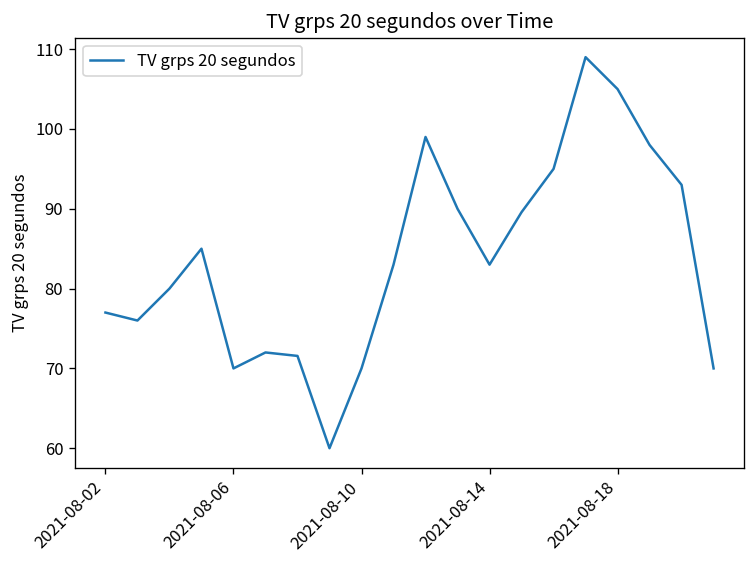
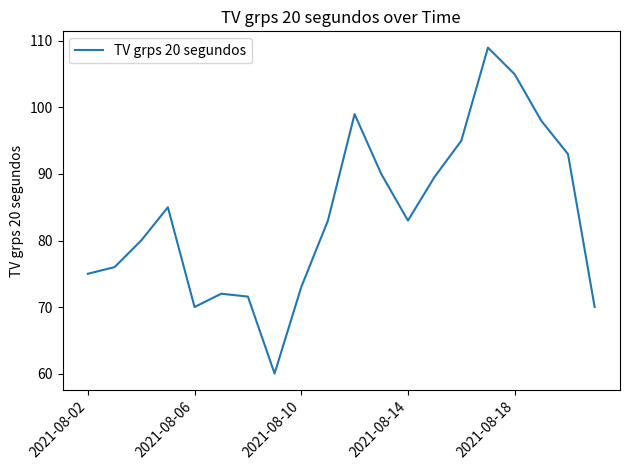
  {
-   "2021-08-02": 77,
+   "2021-08-02": 75,
    "2021-08-06": 70,
-   "2021-08-10": 70,
+   "2021-08-10": 73,
    "2021-08-14": 83,
    "2021-08-18": 105
  }
